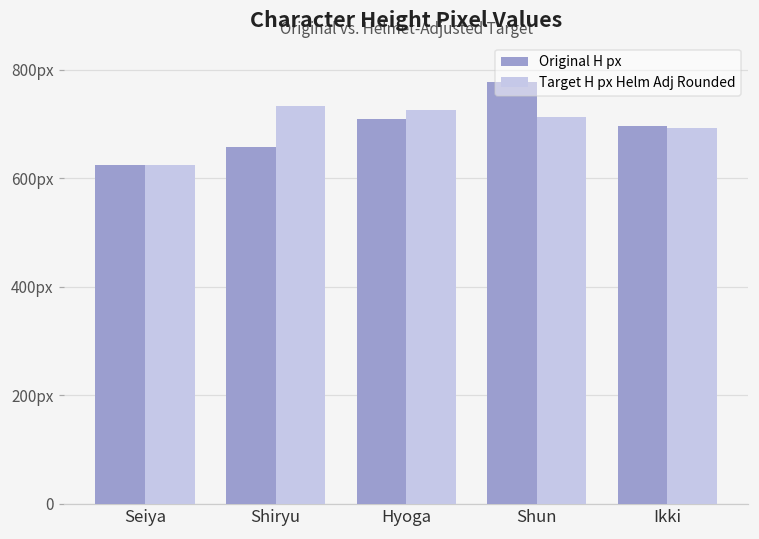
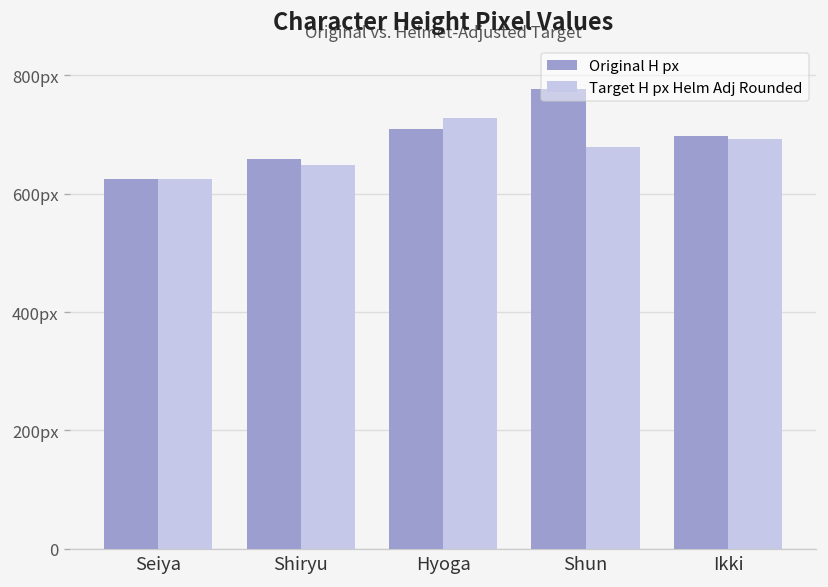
  {
    "Original H px": {
      "Seiya": "630px",
      "Shiryu": "660px",
      "Hyoga": "710px",
      "Ikki": "700px"
    },
    "Target H px Helm Adj Rounded": {
      "Seiya": "630px",
-     "Shiryu": "730px",
+     "Shiryu": "650px",
      "Hyoga": "730px",
-     "Shun": "710px",
+     "Shun": "680px",
      "Ikki": "690px"
    }
  }
